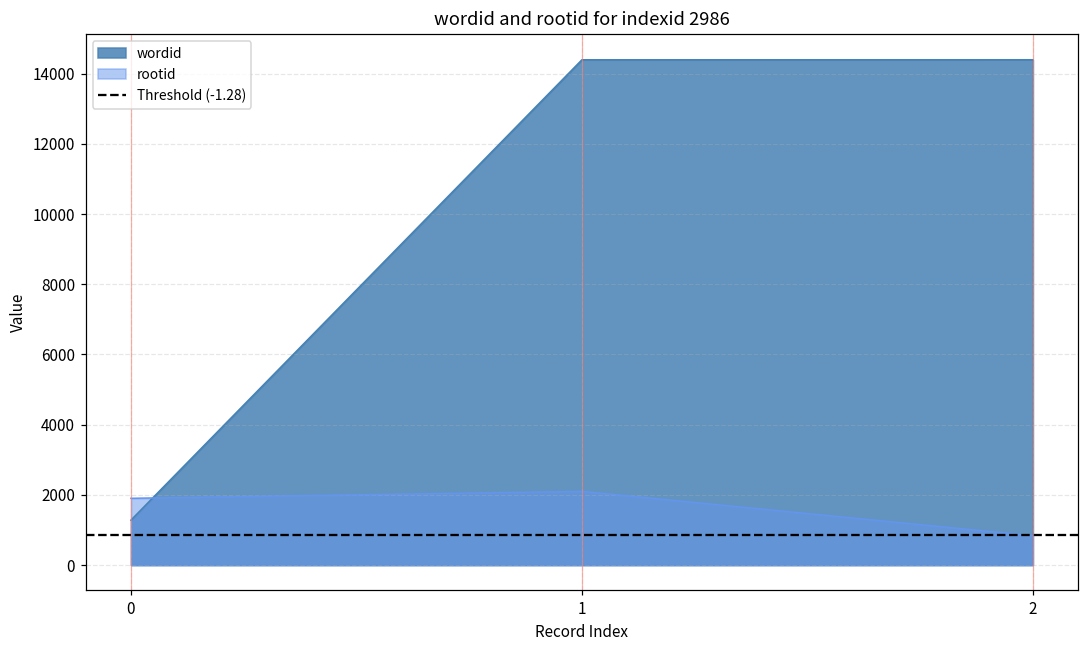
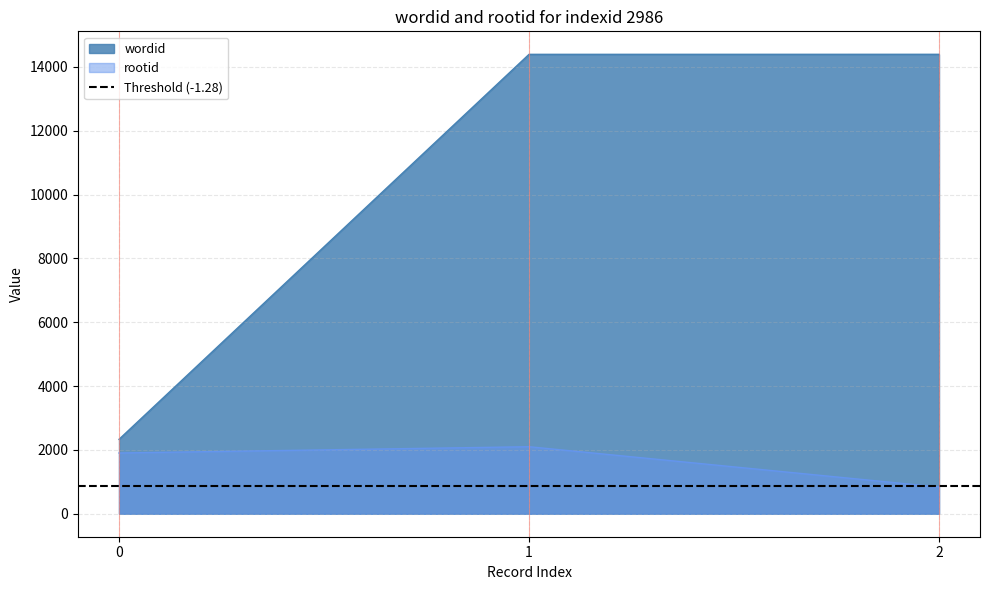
  {
    "wordid": {
-     "0": 1300,
+     "0": 2300,
      "1": 14400,
      "2": 14400
    },
    "rootid": {
      "0": 1900,
      "1": 2100,
      "2": 800
    }
  }
